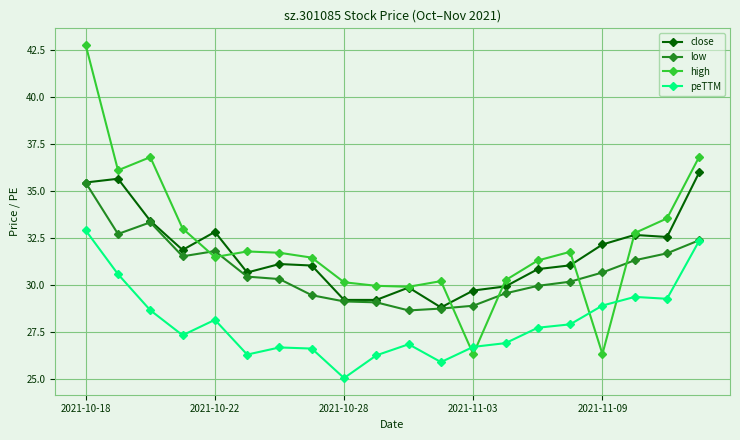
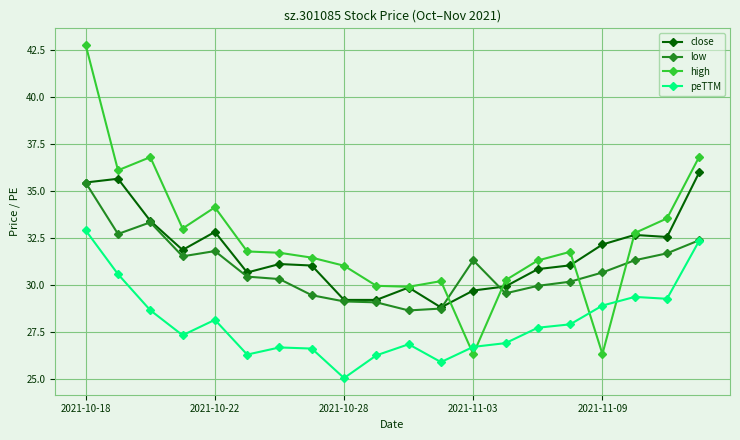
  {
    "close": {
      "2021-10-22": 32.8,
      "2021-11-03": 29.7,
      "2021-11-09": 32.2
    },
    "low": {
      "2021-10-22": 31.8,
-     "2021-11-03": 28.9,
+     "2021-11-03": 31.3,
      "2021-11-09": 30.7
    },
    "high": {
      "2021-10-18": 42.8,
-     "2021-10-22": 31.5,
-     "2021-10-28": 30.1,
+     "2021-10-22": 34.1,
+     "2021-10-28": 31.0,
      "2021-11-03": 26.3,
      "2021-11-09": 26.3
    },
    "peTTM": {
      "2021-10-18": 32.9,
      "2021-10-22": 28.1,
      "2021-10-28": 25.0,
      "2021-11-03": 26.7,
      "2021-11-09": 28.9
    }
  }
